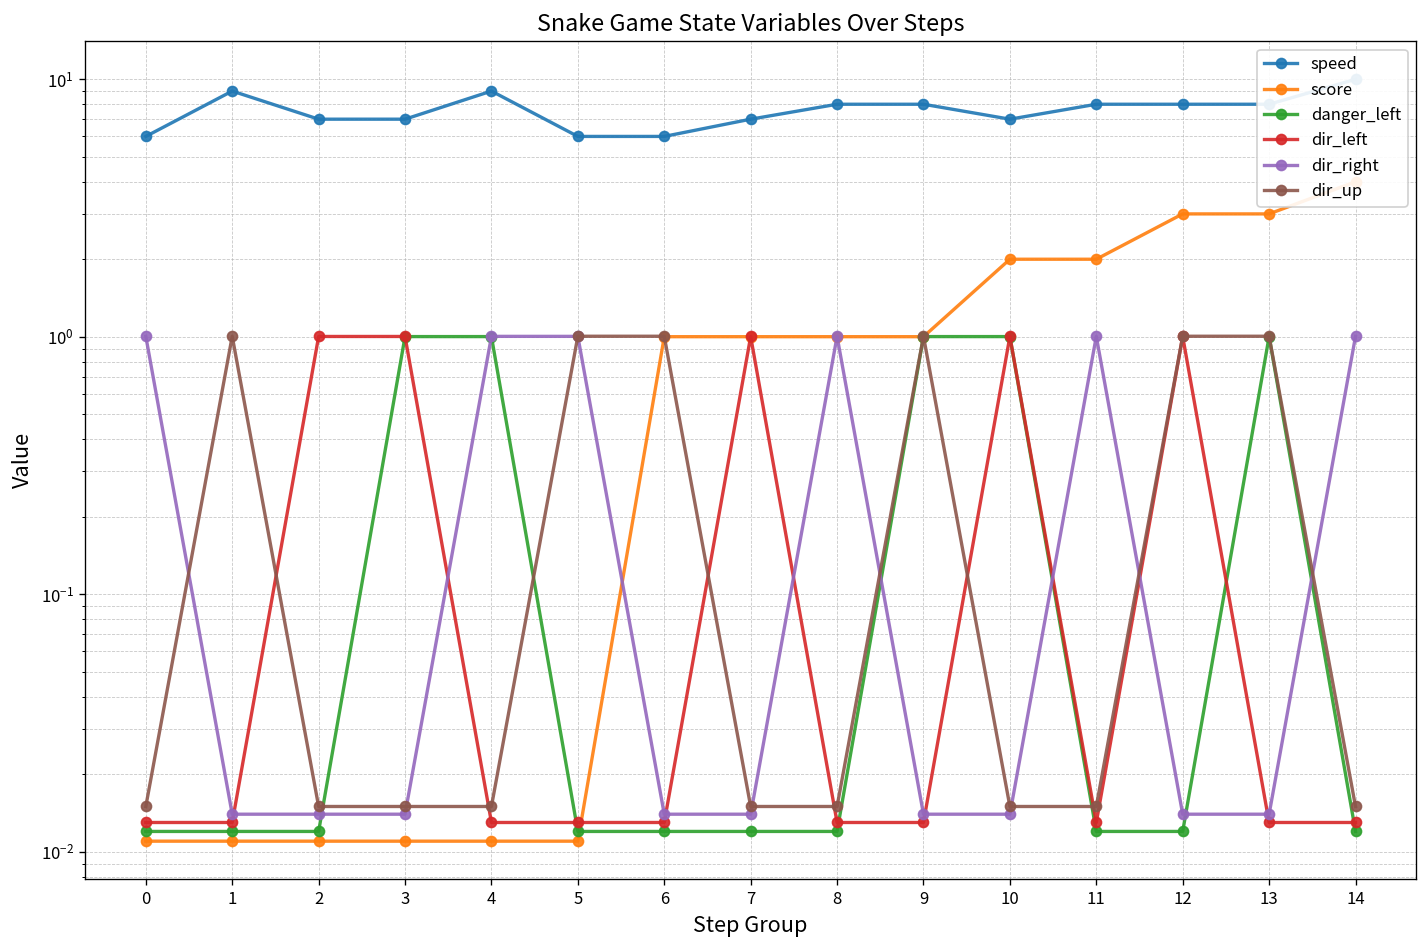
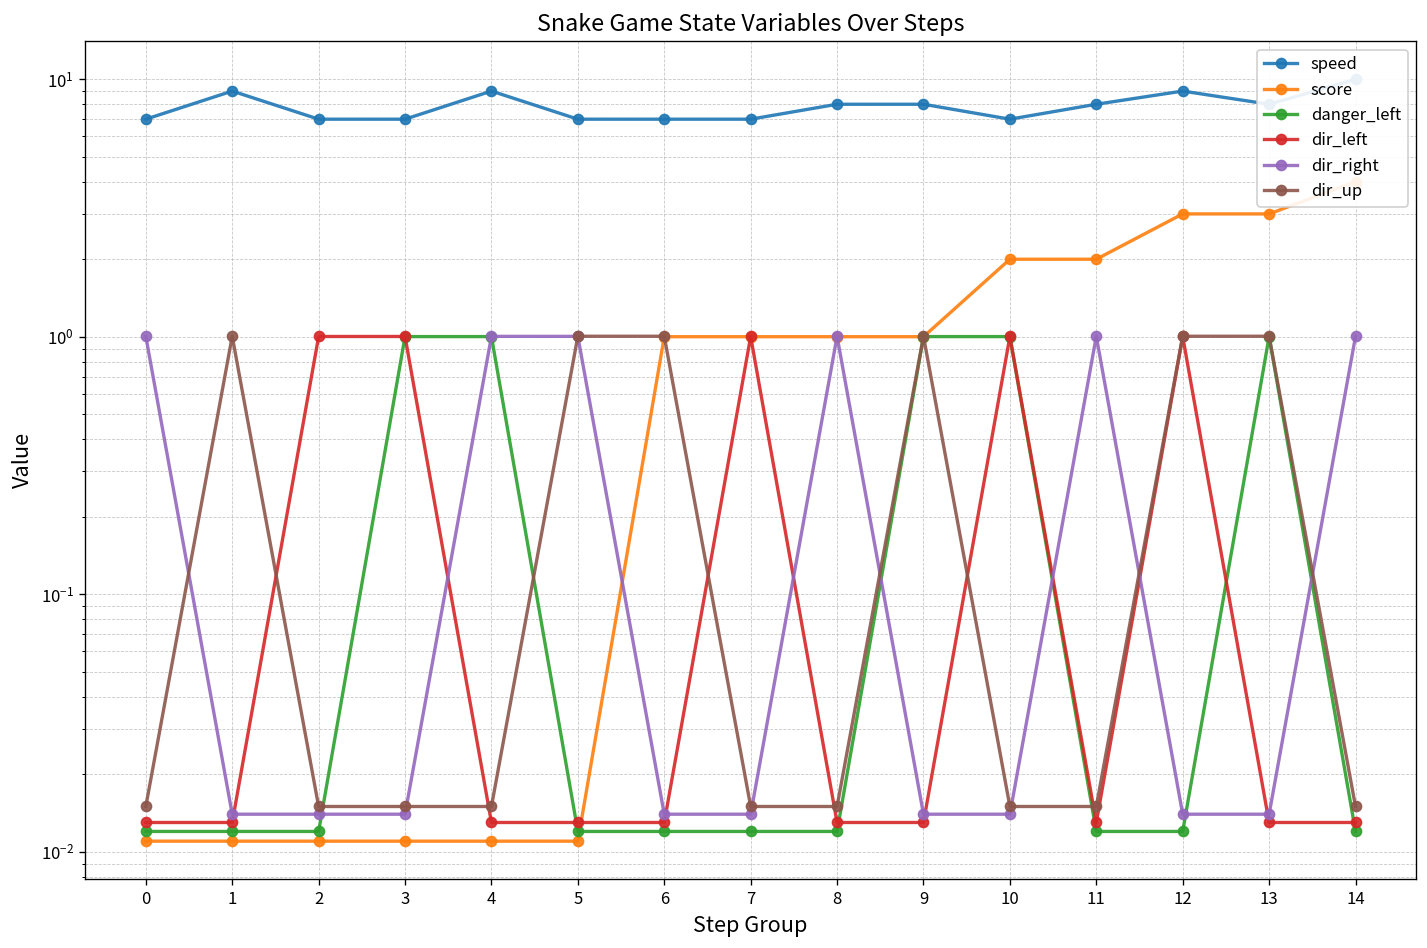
  {
    "speed": {
-     "0": 6,
+     "0": 7,
      "1": 9,
      "2": 7,
      "3": 7,
      "4": 9,
-     "5": 6,
-     "6": 6,
+     "5": 7,
+     "6": 7,
      "7": 7,
      "8": 8,
      "9": 8,
      "10": 7,
      "11": 8,
-     "12": 8
+     "12": 9
    },
    "score": {
      "0": 0.011,
      "1": 0.011,
      "2": 0.011,
      "3": 0.011,
      "4": 0.011,
      "5": 0.011,
      "10": 2,
      "11": 2,
      "12": 3,
      "13": 3
    },
    "danger_left": {
      "0": 0.012,
      "1": 0.012,
      "2": 0.012,
      "5": 0.012,
      "6": 0.012,
      "7": 0.012,
      "8": 0.012,
      "11": 0.012,
      "12": 0.012,
      "14": 0.012
    },
    "dir_left": {
      "0": 0.013,
      "1": 0.013,
      "2": 1,
      "4": 0.013,
      "5": 0.013,
      "6": 0.013,
      "8": 0.013,
      "9": 0.013,
      "11": 0.013,
      "13": 0.013,
      "14": 0.013
    },
    "dir_right": {
      "0": 1,
      "1": 0.014,
      "2": 0.014,
      "3": 0.014,
      "6": 0.014,
      "7": 0.014,
      "9": 0.014,
      "10": 0.014,
      "11": 1,
      "12": 0.014,
      "13": 0.014,
      "14": 1
    },
    "dir_up": {
      "0": 0.015,
      "1": 1,
      "2": 0.015,
      "3": 0.015,
      "4": 0.015,
      "7": 0.015,
      "8": 0.015,
      "10": 0.015,
      "11": 0.015,
      "14": 0.015
    }
  }
